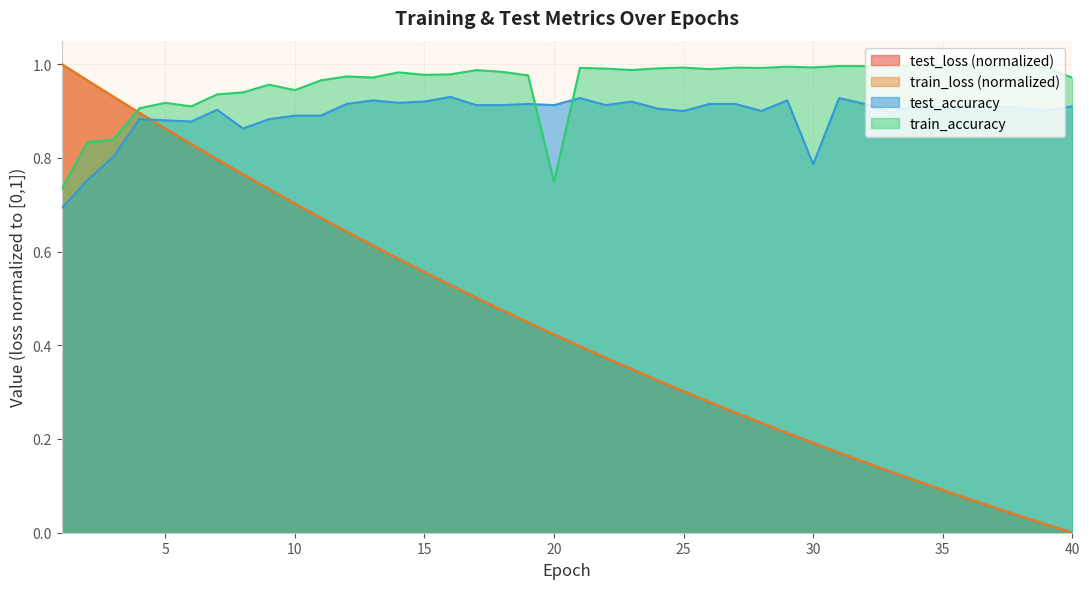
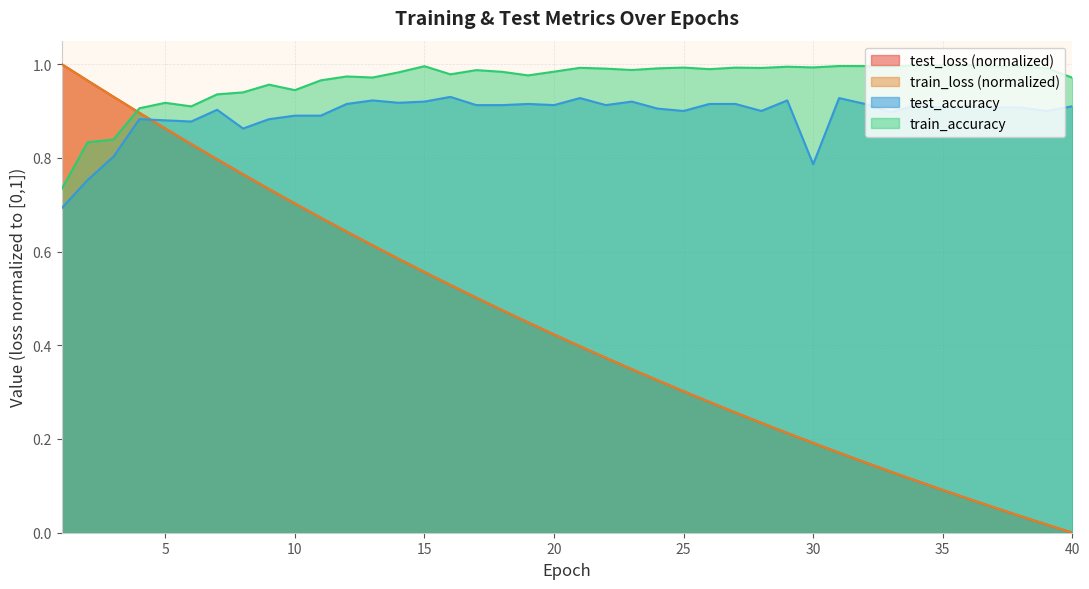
  {
    "test_accuracy": {
      "5": 0.88,
      "10": 0.89,
      "15": 0.92,
      "20": 0.91,
      "25": 0.90,
      "30": 0.79,
      "40": 0.91
    },
    "train_accuracy": {
      "5": 0.92,
      "10": 0.94,
-     "15": 0.98,
-     "20": 0.75,
+     "15": 1.00,
+     "20": 0.98,
      "25": 0.99,
      "30": 0.99,
      "40": 0.97
    }
  }
